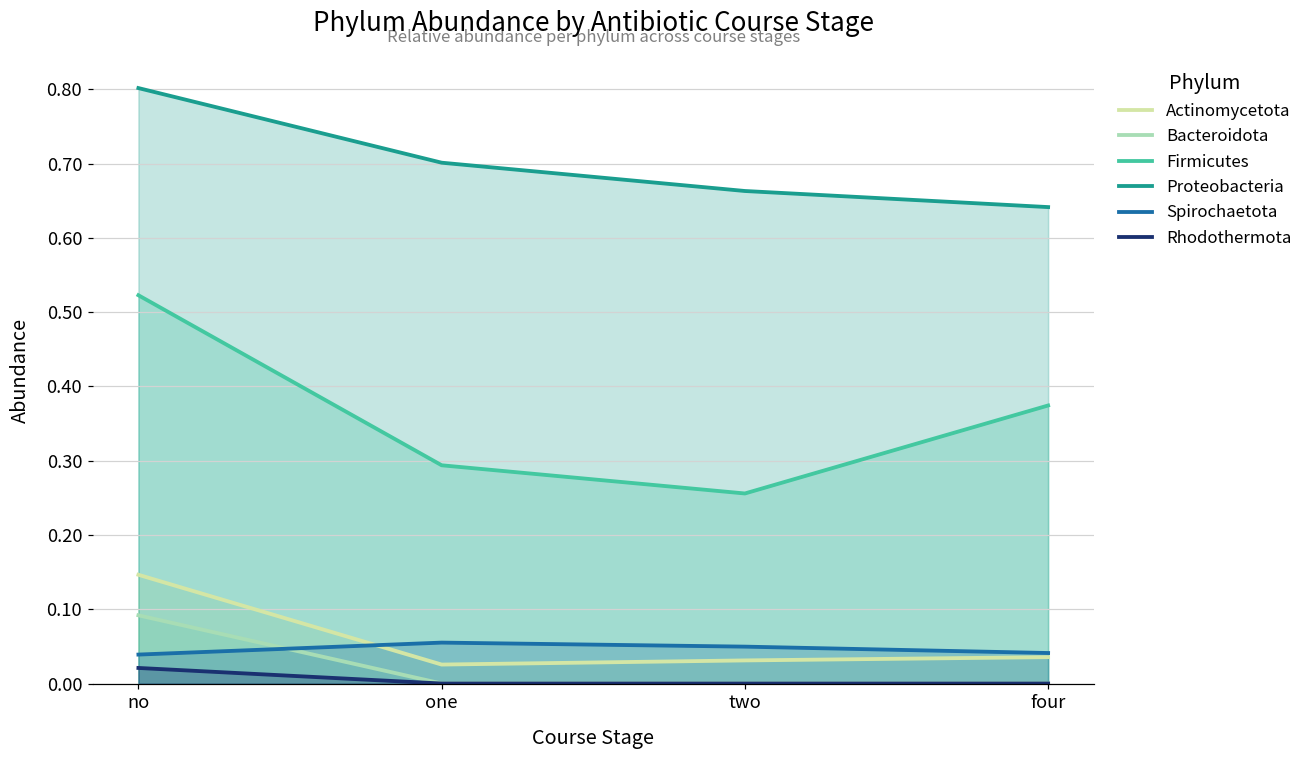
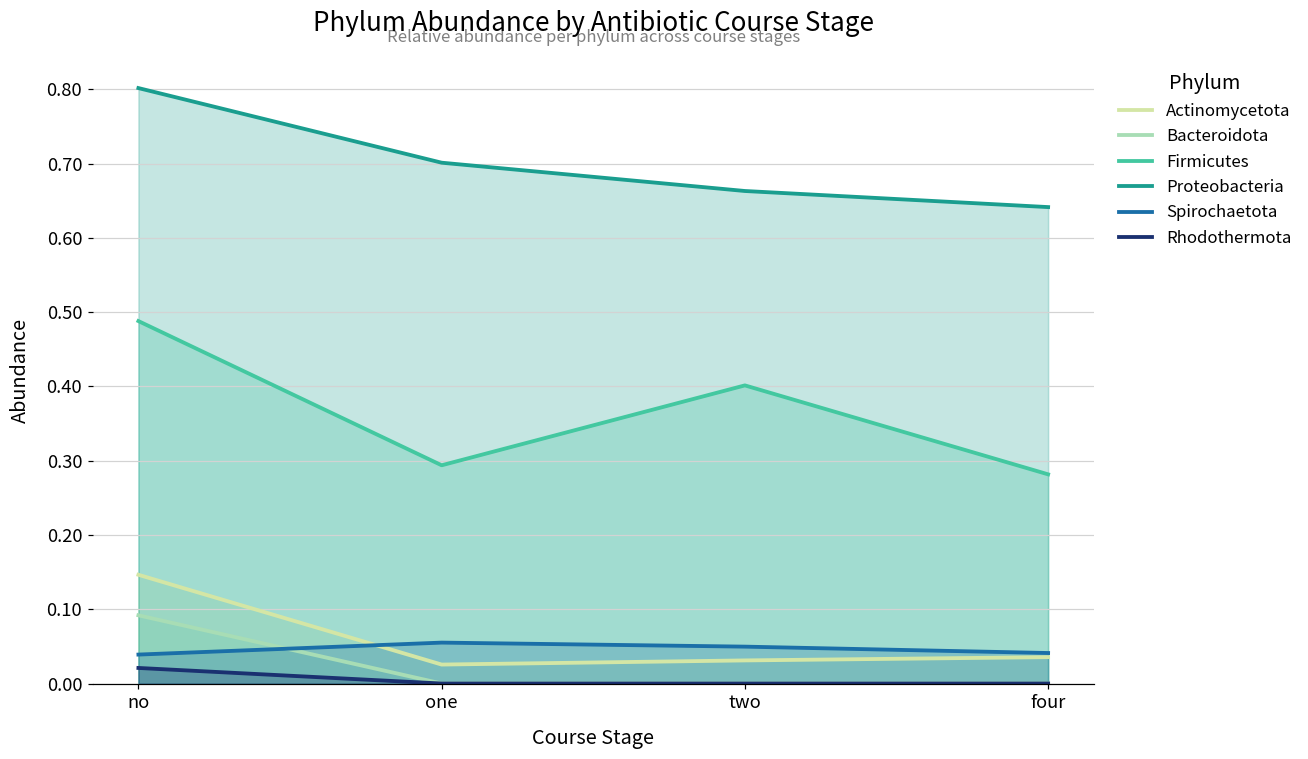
  {
    "Firmicutes": {
-     "no": 0.52,
+     "no": 0.49,
      "one": 0.29,
-     "two": 0.26,
-     "four": 0.37
+     "two": 0.40,
+     "four": 0.28
    },
    "Rhodothermota": {
      "no": 0.02
    }
  }
